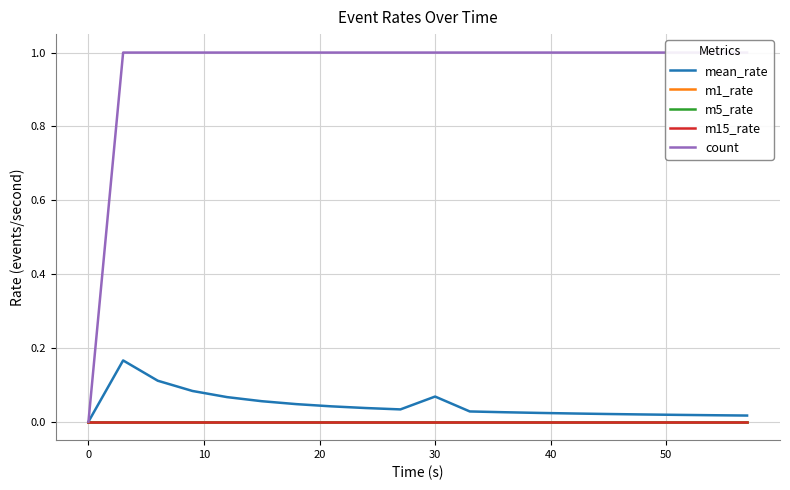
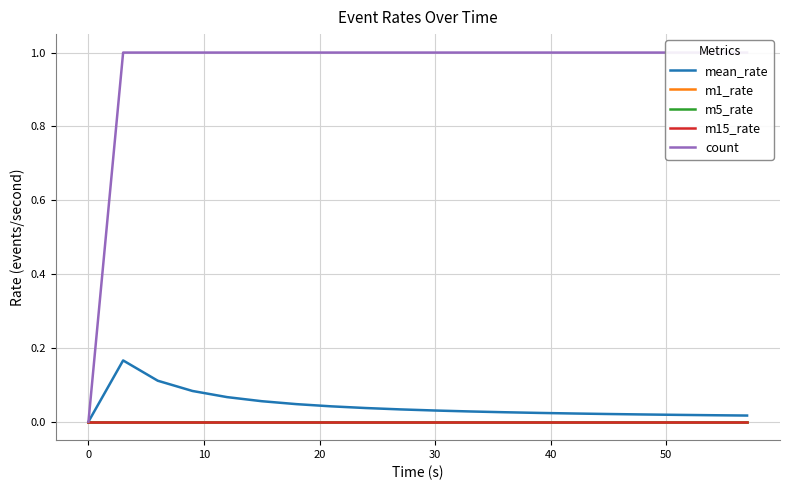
  {
    "mean_rate": {
-     "30": 0.07
+     "30": 0.03
    },
    "m15_rate": {
      "30": 0.00
    },
    "count": {
      "30": 1.00
    }
  }
